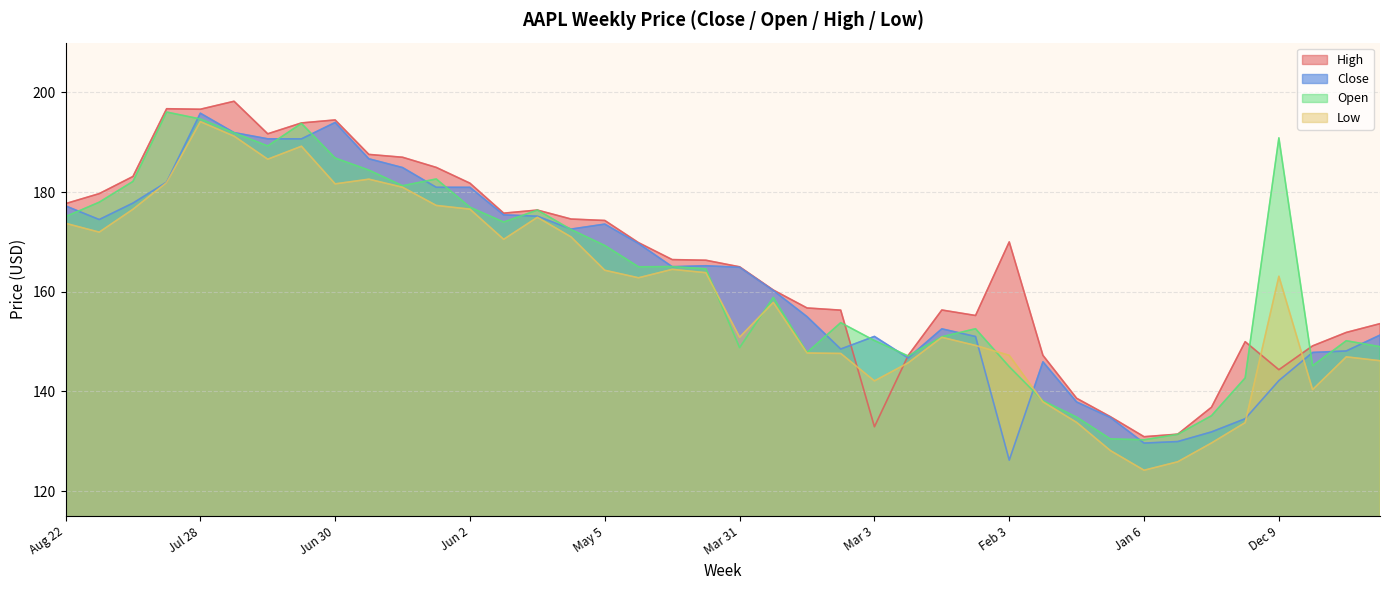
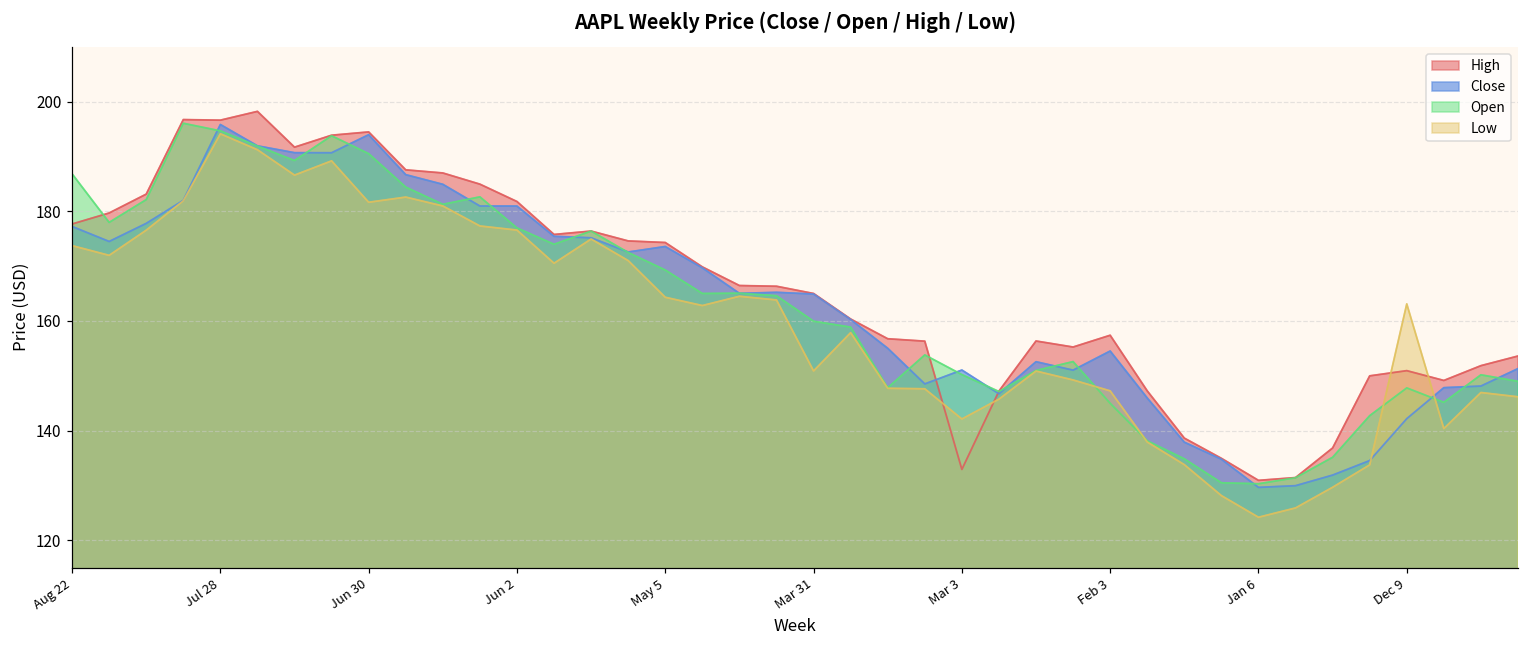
  {
    "High": {
      "Jul 28": 197,
      "Jun 30": 194,
      "Jun 2": 182,
      "May 5": 174,
      "Mar 3": 133,
-     "Feb 3": 170,
+     "Feb 3": 157,
      "Jan 6": 131,
-     "Dec 9": 144
+     "Dec 9": 151
    },
    "Close": {
      "Jul 28": 196,
      "Jun 30": 194,
      "Jun 2": 181,
      "May 5": 174,
      "Mar 3": 151,
-     "Feb 3": 126,
+     "Feb 3": 155,
      "Jan 6": 130,
      "Dec 9": 142
    },
    "Open": {
-     "Aug 22": 175,
+     "Aug 22": 187,
      "Jul 28": 195,
-     "Jun 30": 187,
+     "Jun 30": 191,
      "May 5": 169,
-     "Mar 31": 149,
+     "Mar 31": 160,
      "Mar 3": 150,
      "Feb 3": 145,
      "Jan 6": 130,
-     "Dec 9": 191
+     "Dec 9": 148
    },
    "Low": {
      "Aug 22": 174,
      "Jul 28": 194,
      "Jun 30": 182,
      "May 5": 164,
      "Mar 31": 151,
      "Mar 3": 142,
      "Feb 3": 147,
      "Jan 6": 124,
      "Dec 9": 163
    }
  }
